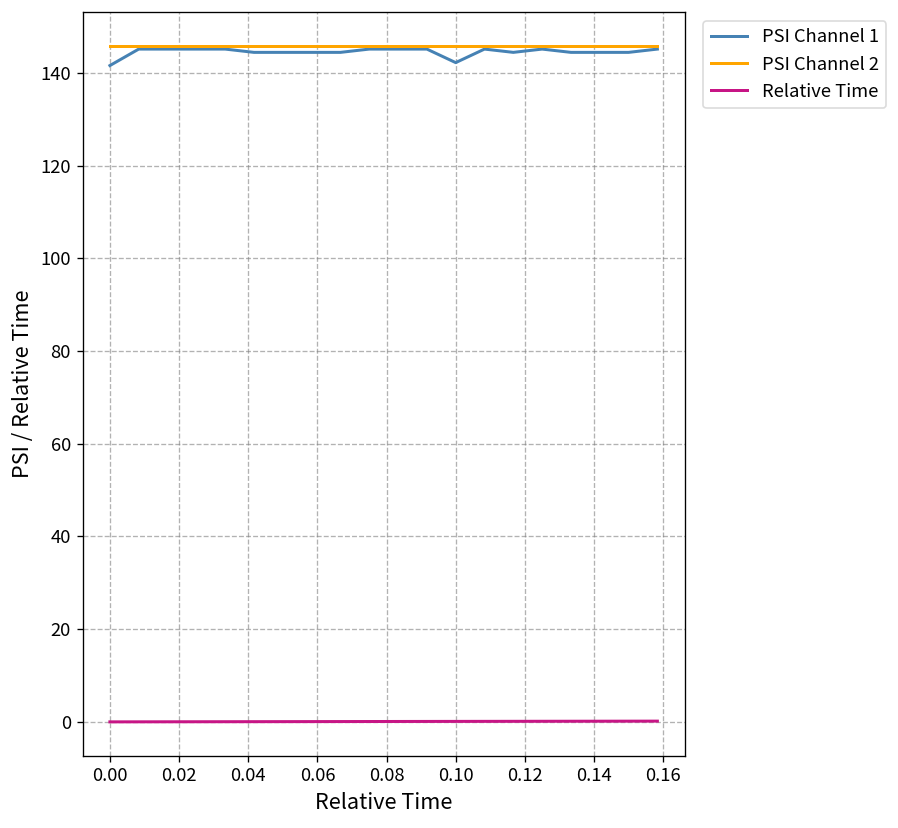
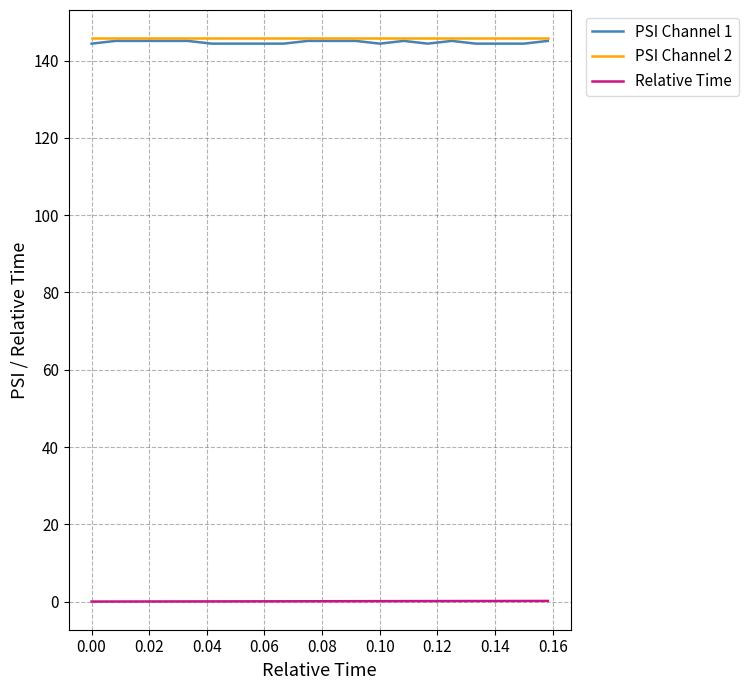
  {
    "PSI Channel 1": {
-     "0.00": 142,
-     "0.10": 142
+     "0.00": 144,
+     "0.10": 144
    },
    "PSI Channel 2": {
      "0.00": 146,
      "0.10": 146
    },
    "Relative Time": {
      "0.00": 0,
      "0.10": 0
    }
  }
